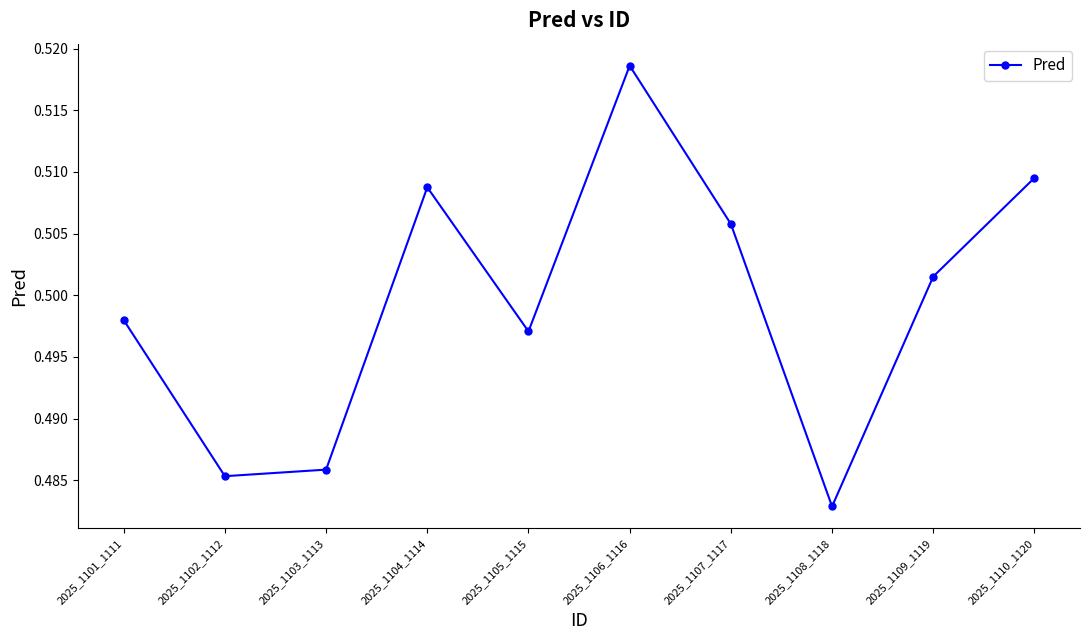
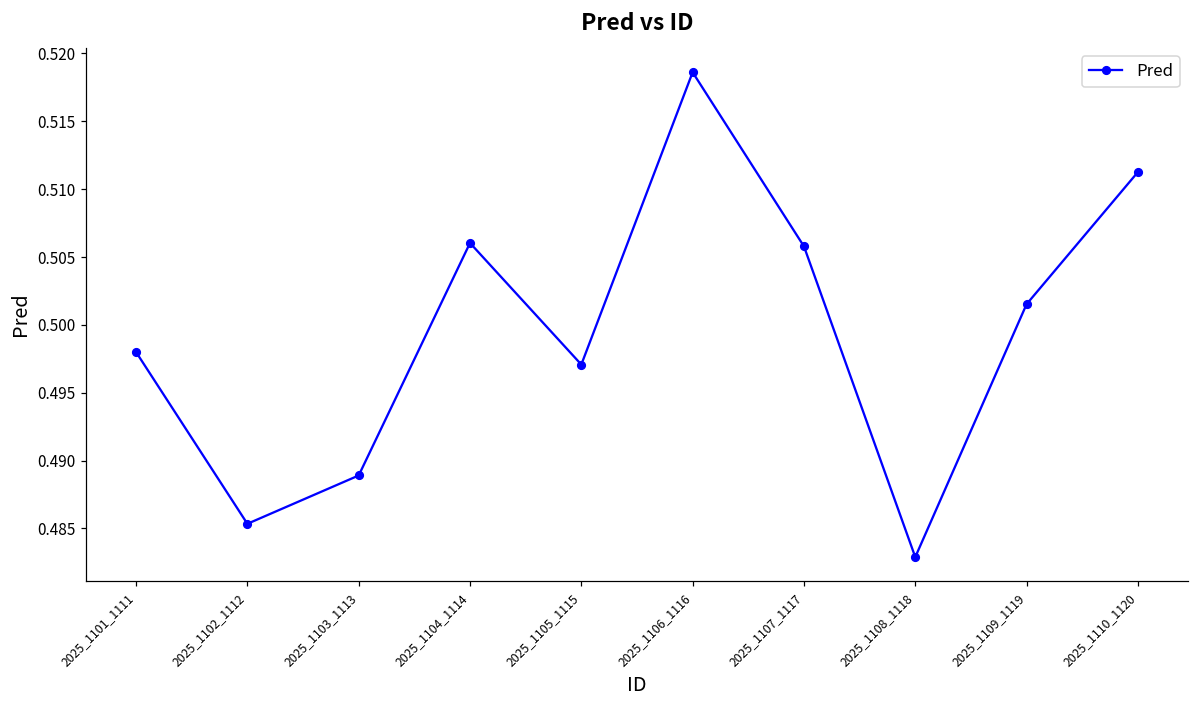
  {
    "2025_1101_1111": 0.4980,
    "2025_1102_1112": 0.4853,
-   "2025_1103_1113": 0.4859,
-   "2025_1104_1114": 0.5088,
+   "2025_1103_1113": 0.4889,
+   "2025_1104_1114": 0.5060,
    "2025_1105_1115": 0.4971,
    "2025_1106_1116": 0.5186,
    "2025_1107_1117": 0.5058,
    "2025_1108_1118": 0.4829,
    "2025_1109_1119": 0.5015,
-   "2025_1110_1120": 0.5095
+   "2025_1110_1120": 0.5113
  }
